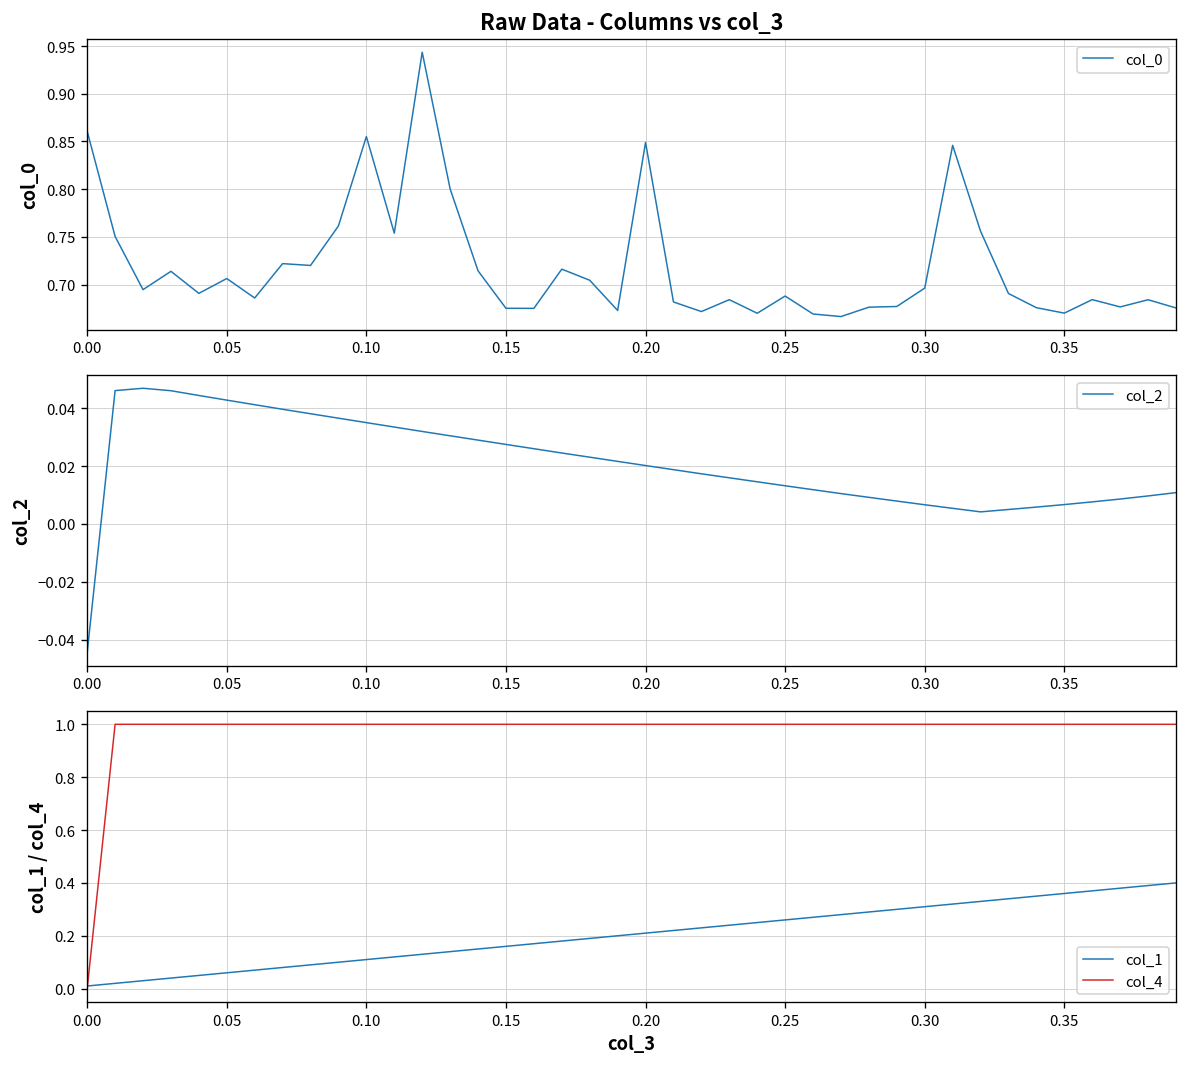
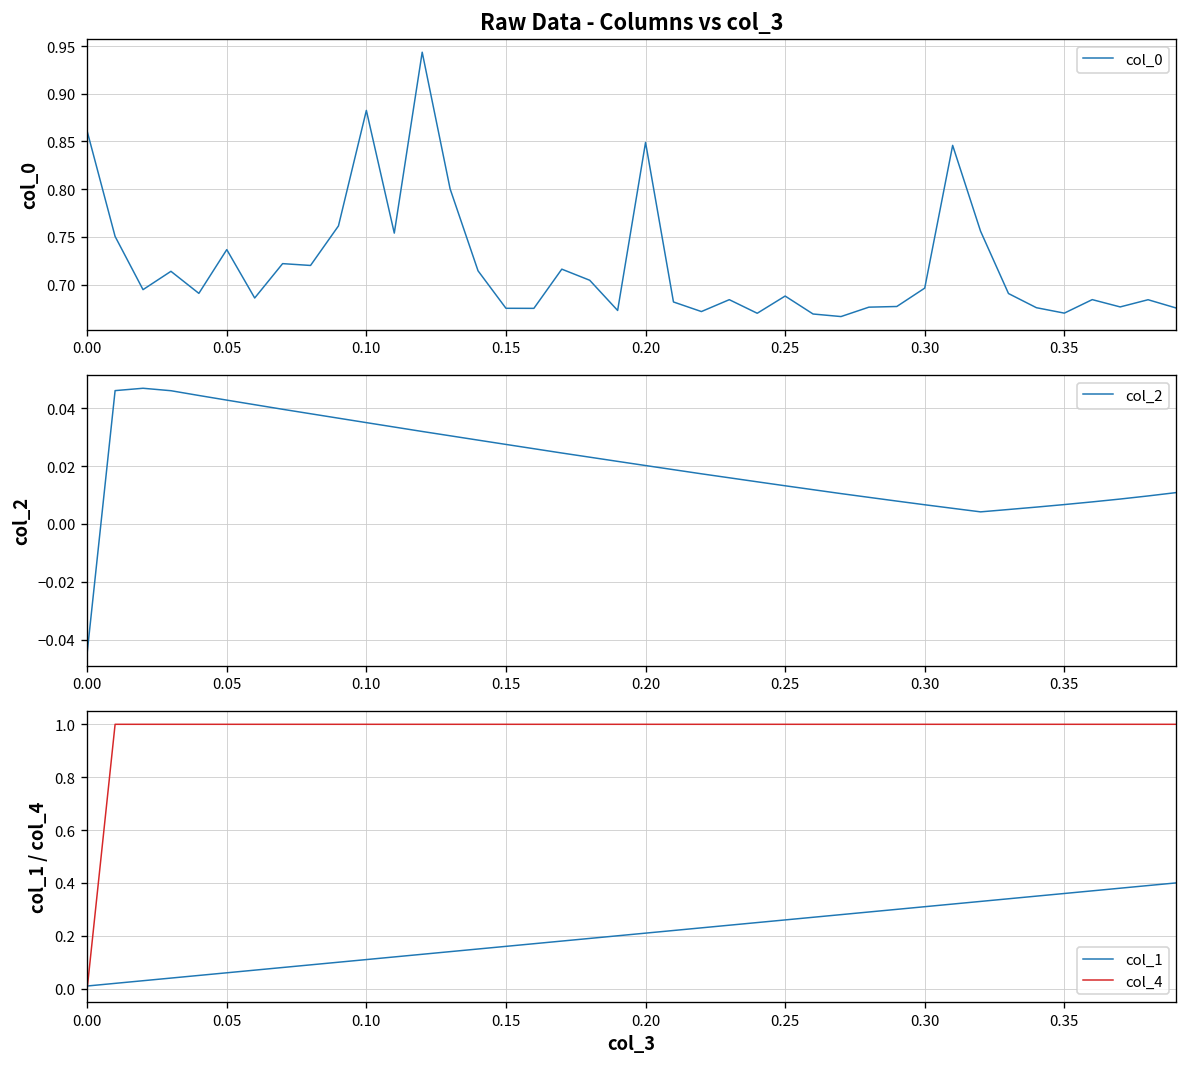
  {
    "Raw Data - Columns vs col_3": {
      "0.00": 0.86,
-     "0.05": 0.71,
-     "0.10": 0.86,
+     "0.05": 0.74,
+     "0.10": 0.88,
      "0.15": 0.68,
      "0.20": 0.85,
      "0.25": 0.69,
      "0.30": 0.70,
      "0.35": 0.67
    }
  }
